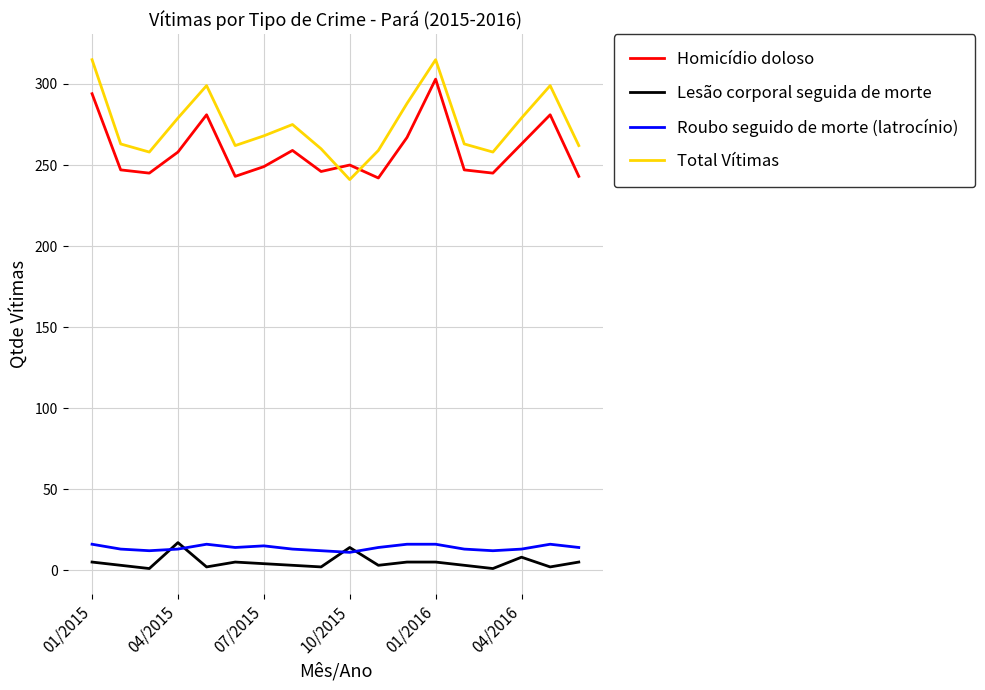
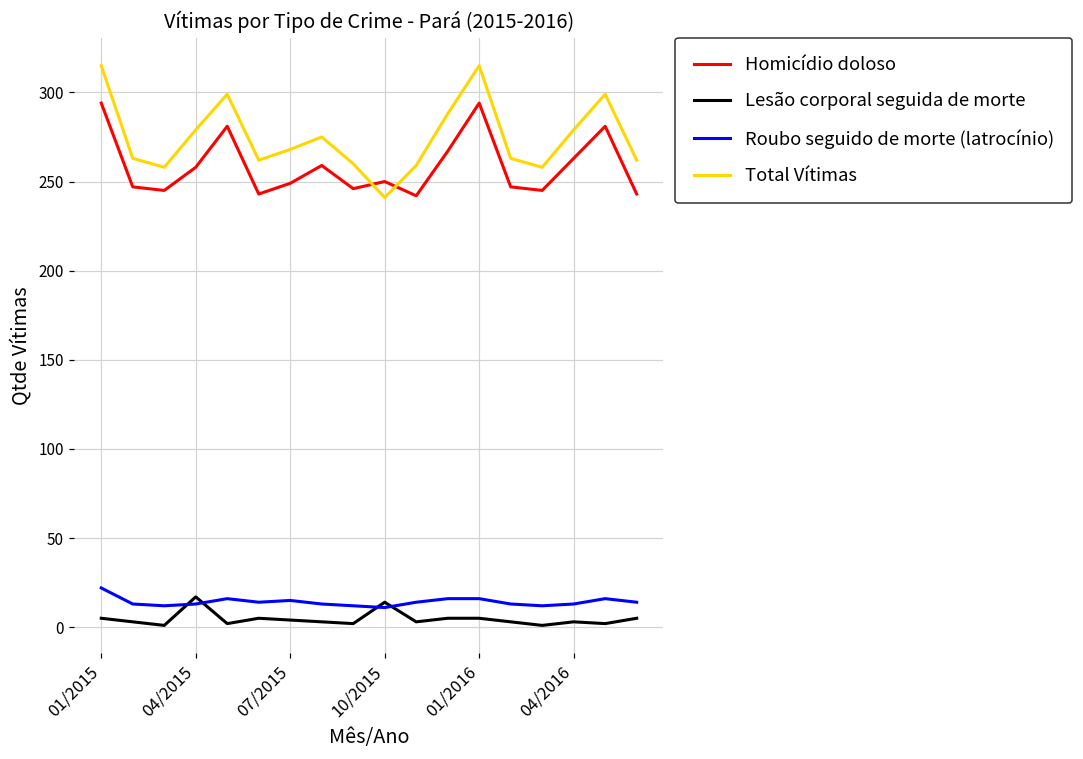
  {
    "Homicídio doloso": {
      "01/2015": 294,
      "04/2015": 258,
      "07/2015": 249,
      "10/2015": 250,
-     "01/2016": 303,
+     "01/2016": 294,
      "04/2016": 263
    },
    "Lesão corporal seguida de morte": {
      "01/2015": 5,
      "04/2015": 17,
      "07/2015": 4,
      "10/2015": 14,
      "01/2016": 5,
-     "04/2016": 8
+     "04/2016": 3
    },
    "Roubo seguido de morte (latrocínio)": {
-     "01/2015": 16,
+     "01/2015": 22,
      "04/2015": 13,
      "07/2015": 15,
      "10/2015": 11,
      "01/2016": 16,
      "04/2016": 13
    },
    "Total Vítimas": {
      "01/2015": 315,
      "04/2015": 279,
      "07/2015": 268,
      "10/2015": 241,
      "01/2016": 315,
      "04/2016": 279
    }
  }
